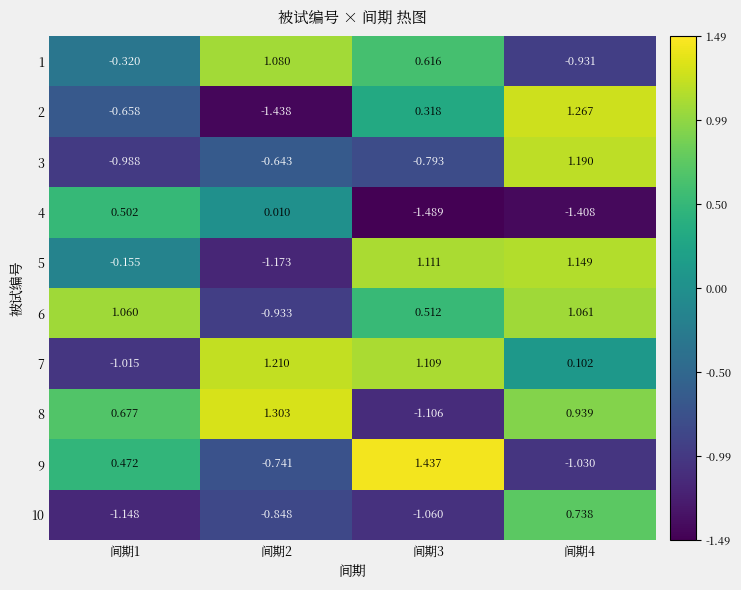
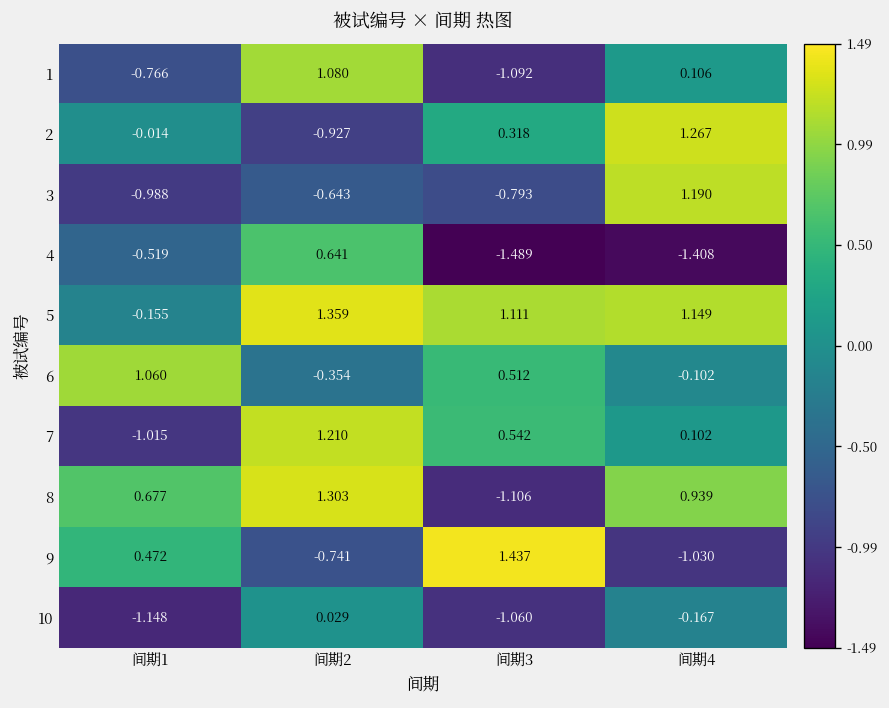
  {
    "1": {
-     "间期1": -0.320,
+     "间期1": -0.766,
      "间期2": 1.080,
-     "间期3": 0.616,
-     "间期4": -0.931
+     "间期3": -1.092,
+     "间期4": 0.106
    },
    "2": {
-     "间期1": -0.658,
-     "间期2": -1.438,
+     "间期1": -0.014,
+     "间期2": -0.927,
      "间期3": 0.318,
      "间期4": 1.267
    },
    "3": {
      "间期1": -0.988,
      "间期2": -0.643,
      "间期3": -0.793,
      "间期4": 1.190
    },
    "4": {
-     "间期1": 0.502,
-     "间期2": 0.010,
+     "间期1": -0.519,
+     "间期2": 0.641,
      "间期3": -1.489,
      "间期4": -1.408
    },
    "5": {
      "间期1": -0.155,
-     "间期2": -1.173,
+     "间期2": 1.359,
      "间期3": 1.111,
      "间期4": 1.149
    },
    "6": {
      "间期1": 1.060,
-     "间期2": -0.933,
+     "间期2": -0.354,
      "间期3": 0.512,
-     "间期4": 1.061
+     "间期4": -0.102
    },
    "7": {
      "间期1": -1.015,
      "间期2": 1.210,
-     "间期3": 1.109,
+     "间期3": 0.542,
      "间期4": 0.102
    },
    "8": {
      "间期1": 0.677,
      "间期2": 1.303,
      "间期3": -1.106,
      "间期4": 0.939
    },
    "9": {
      "间期1": 0.472,
      "间期2": -0.741,
      "间期3": 1.437,
      "间期4": -1.030
    },
    "10": {
      "间期1": -1.148,
-     "间期2": -0.848,
+     "间期2": 0.029,
      "间期3": -1.060,
-     "间期4": 0.738
+     "间期4": -0.167
    }
  }
